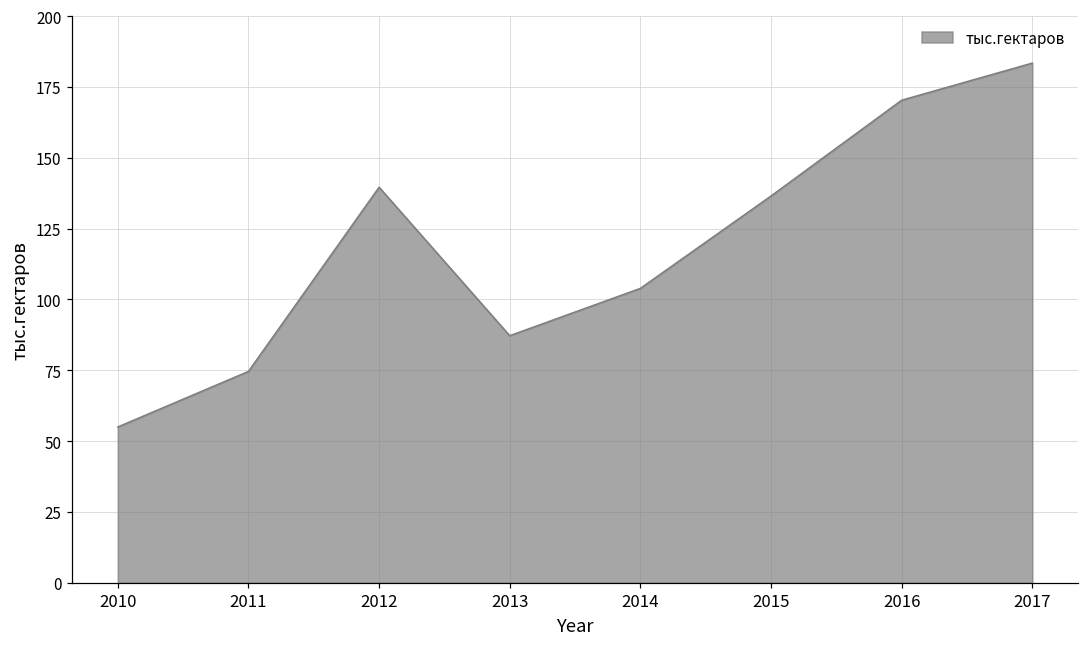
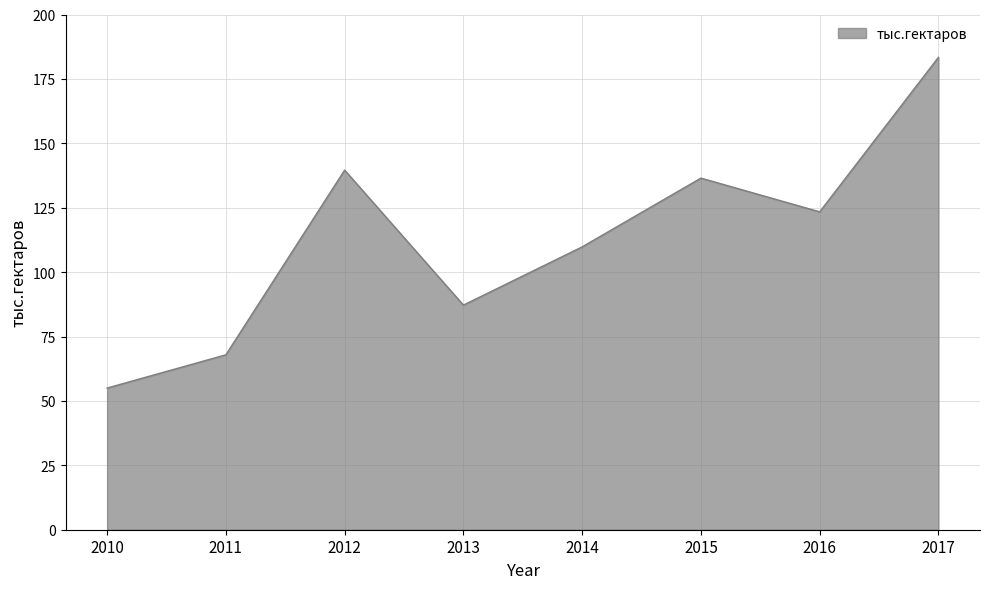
  {
    "2010": 55,
-   "2011": 75,
+   "2011": 68,
    "2012": 140,
    "2013": 87,
-   "2014": 104,
+   "2014": 110,
    "2015": 137,
-   "2016": 170,
+   "2016": 123,
    "2017": 183
  }
